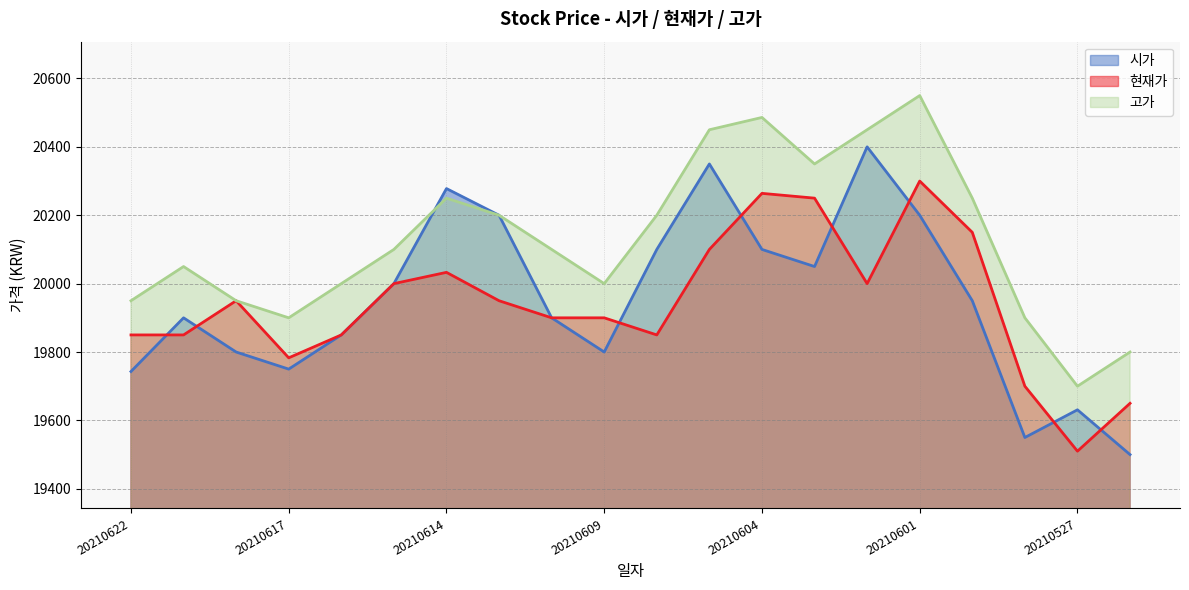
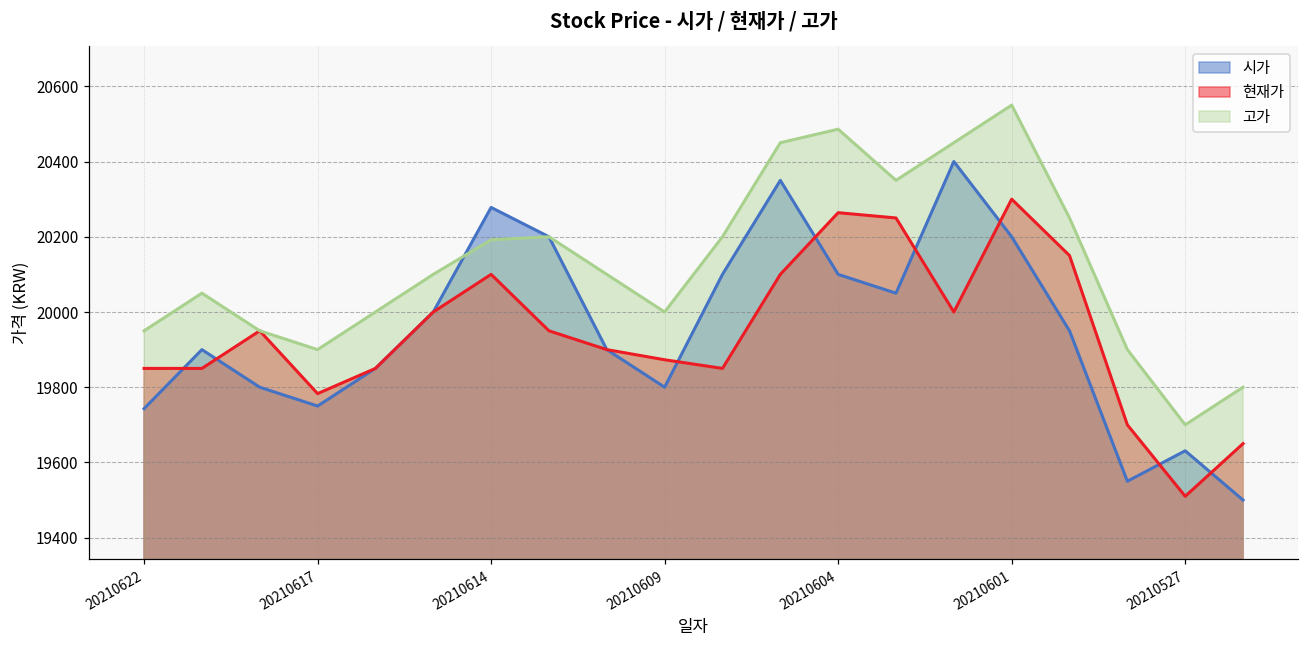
  {
    "시가": {
      "20210622": 19740,
      "20210617": 19750,
      "20210614": 20280,
      "20210609": 19800,
      "20210604": 20100,
      "20210601": 20200,
      "20210527": 19630
    },
    "현재가": {
      "20210622": 19850,
      "20210617": 19780,
-     "20210614": 20030,
-     "20210609": 19900,
+     "20210614": 20100,
+     "20210609": 19870,
      "20210604": 20260,
      "20210601": 20300,
      "20210527": 19510
    },
    "고가": {
      "20210622": 19950,
      "20210617": 19900,
-     "20210614": 20250,
+     "20210614": 20190,
      "20210609": 20000,
      "20210604": 20490,
      "20210601": 20550,
      "20210527": 19700
    }
  }
